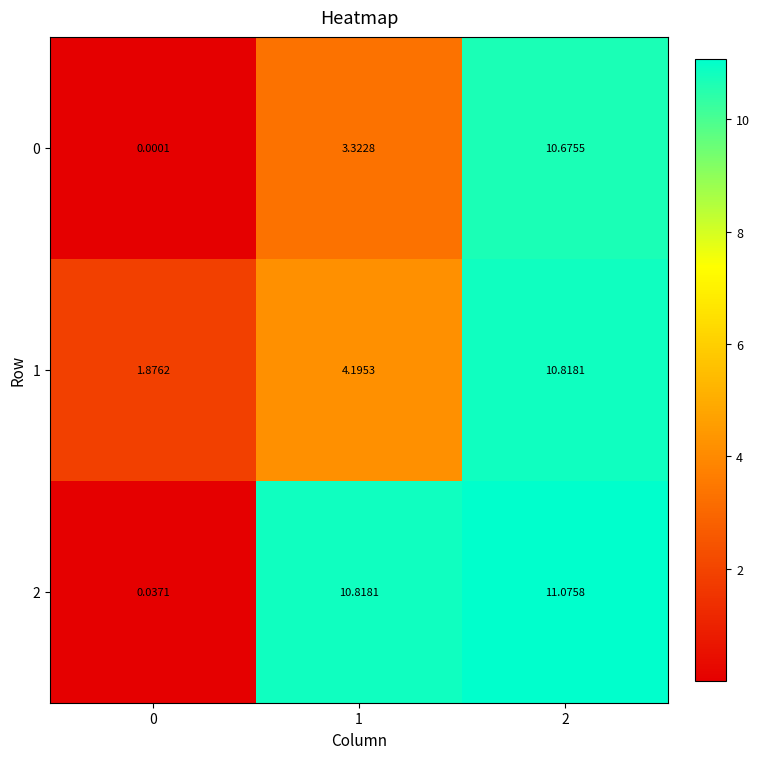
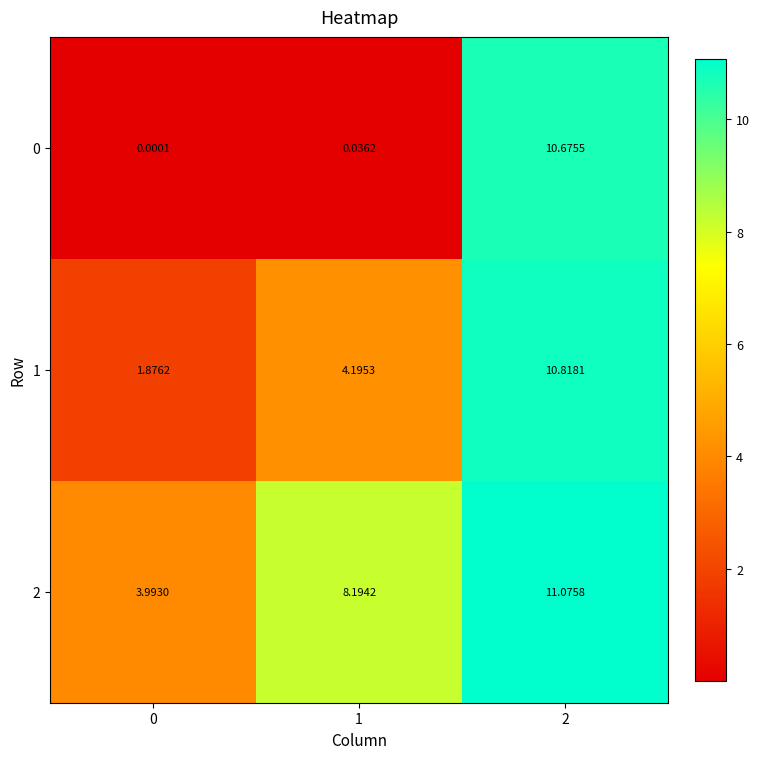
  {
    "0": {
      "0": 0.0001,
-     "1": 3.3228,
+     "1": 0.0362,
      "2": 10.6755
    },
    "1": {
      "0": 1.8762,
      "1": 4.1953,
      "2": 10.8181
    },
    "2": {
-     "0": 0.0371,
-     "1": 10.8181,
+     "0": 3.9930,
+     "1": 8.1942,
      "2": 11.0758
    }
  }
